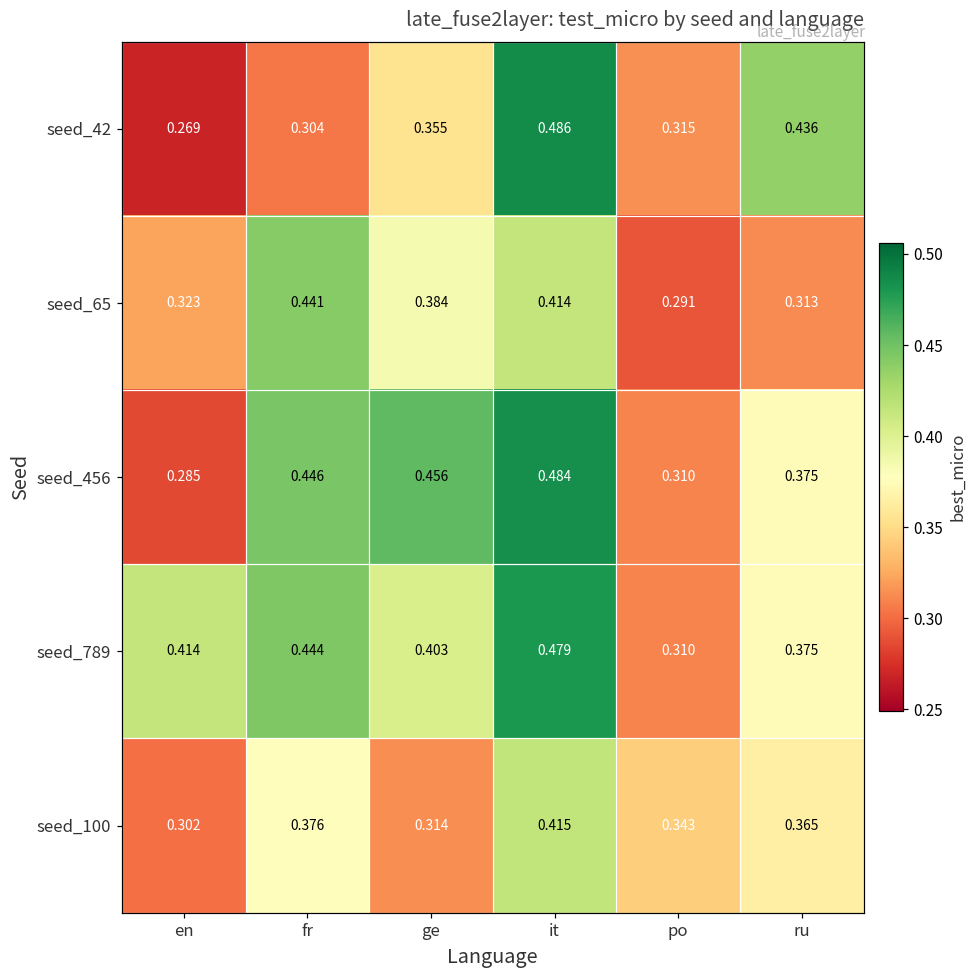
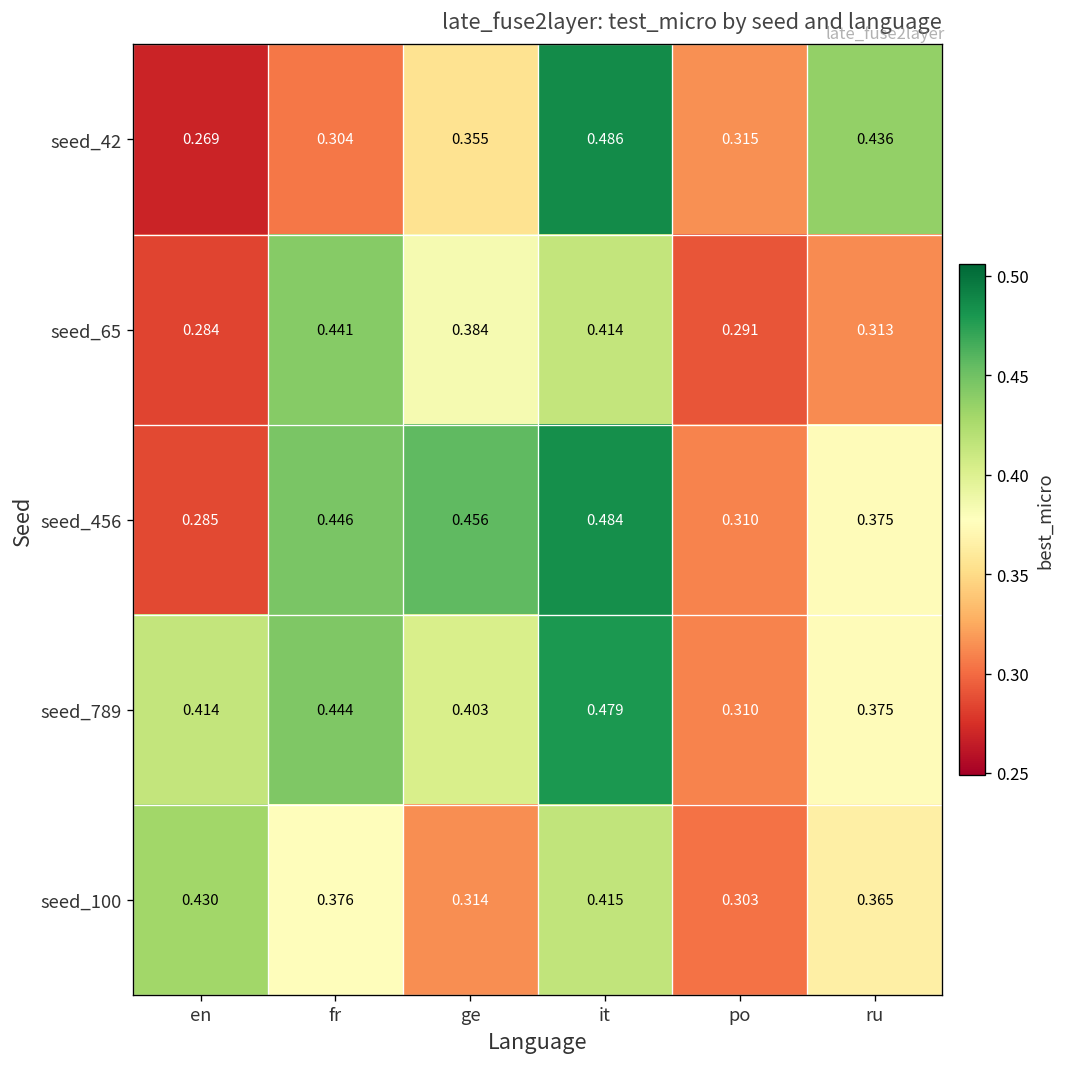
  {
    "seed_42": {
      "en": 0.269,
      "fr": 0.304,
      "ge": 0.355,
      "it": 0.486,
      "po": 0.315,
      "ru": 0.436
    },
    "seed_65": {
-     "en": 0.323,
+     "en": 0.284,
      "fr": 0.441,
      "ge": 0.384,
      "it": 0.414,
      "po": 0.291,
      "ru": 0.313
    },
    "seed_456": {
      "en": 0.285,
      "fr": 0.446,
      "ge": 0.456,
      "it": 0.484,
      "po": 0.310,
      "ru": 0.375
    },
    "seed_789": {
      "en": 0.414,
      "fr": 0.444,
      "ge": 0.403,
      "it": 0.479,
      "po": 0.310,
      "ru": 0.375
    },
    "seed_100": {
-     "en": 0.302,
+     "en": 0.430,
      "fr": 0.376,
      "ge": 0.314,
      "it": 0.415,
-     "po": 0.343,
+     "po": 0.303,
      "ru": 0.365
    }
  }
